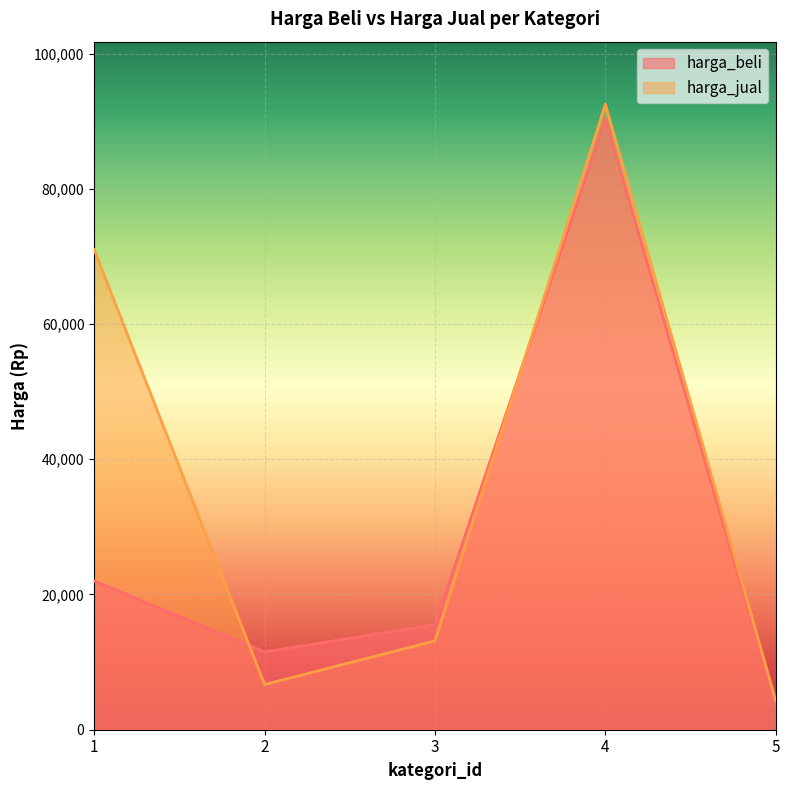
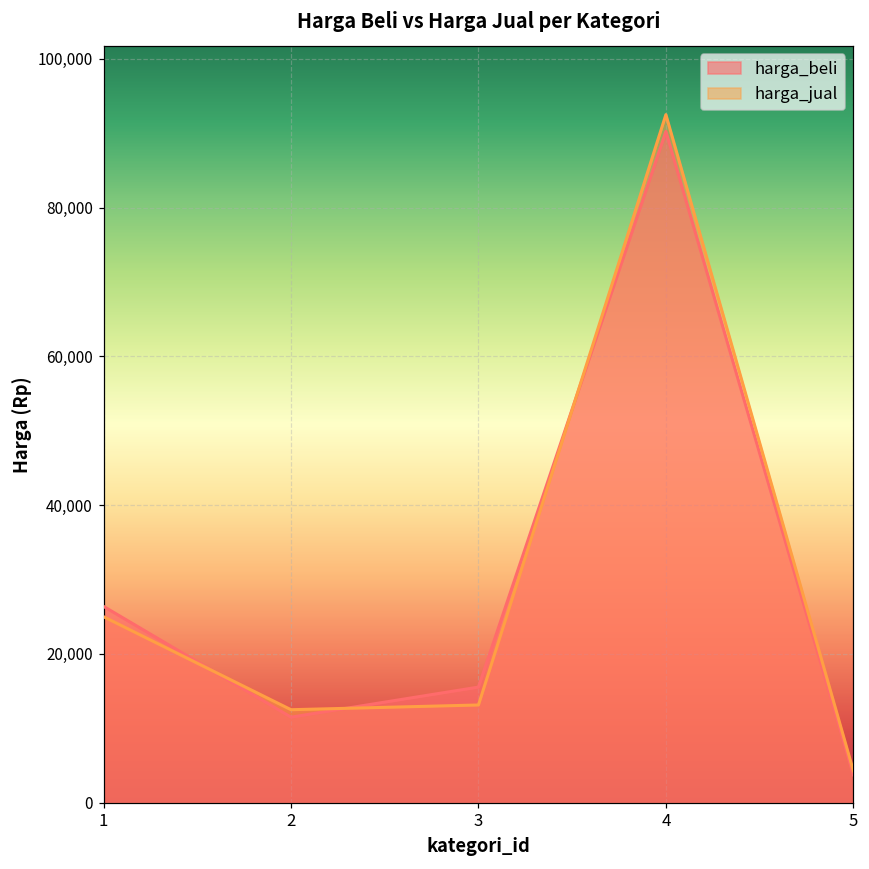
  {
    "harga_beli": {
-     "1": "22,000",
+     "1": "26,000",
      "2": "12,000",
      "3": "16,000",
      "4": "90,000",
      "5": "4,000"
    },
    "harga_jual": {
-     "1": "71,000",
-     "2": "7,000",
+     "1": "25,000",
+     "2": "13,000",
      "3": "13,000",
      "4": "93,000",
      "5": "4,000"
    }
  }
